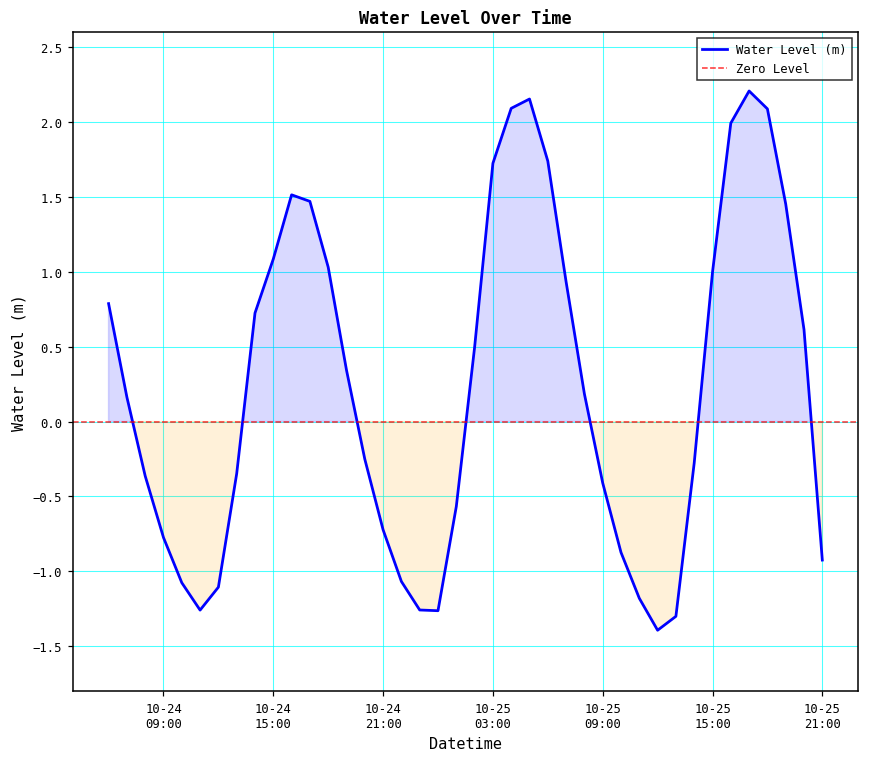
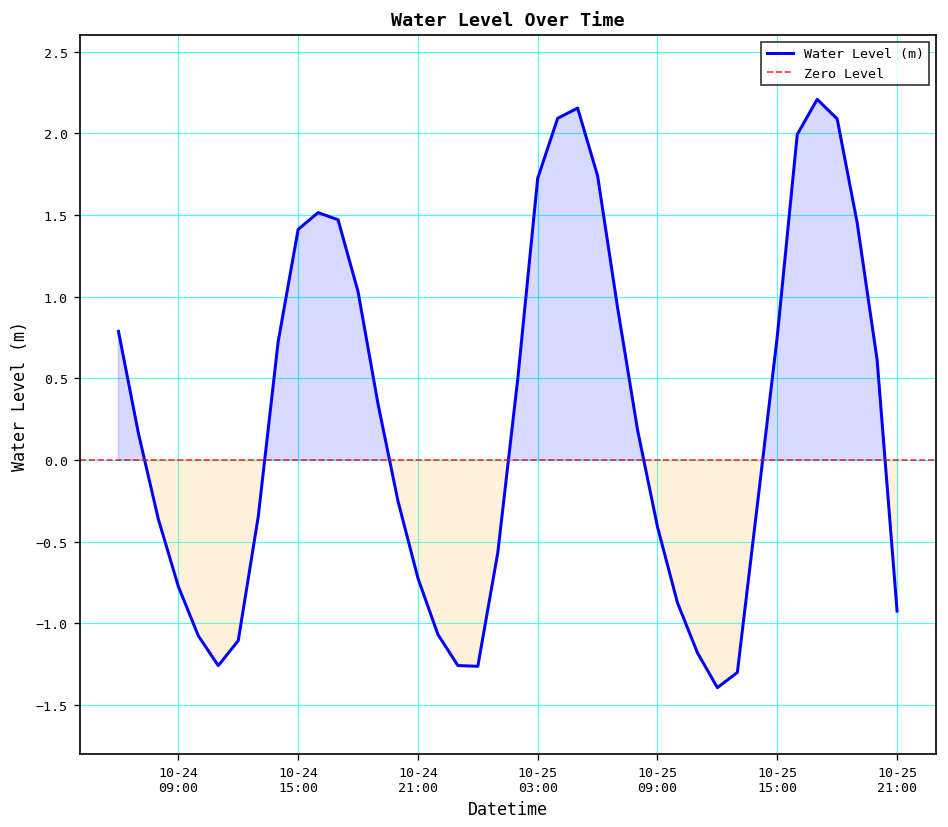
  {
    "10-24 09:00": -0.77,
-   "10-24 15:00": 1.09,
+   "10-24 15:00": 1.41,
    "10-24 21:00": -0.72,
    "10-25 03:00": 1.73,
    "10-25 09:00": -0.41,
-   "10-25 15:00": 1.00,
+   "10-25 15:00": 0.76,
    "10-25 21:00": -0.93
  }
